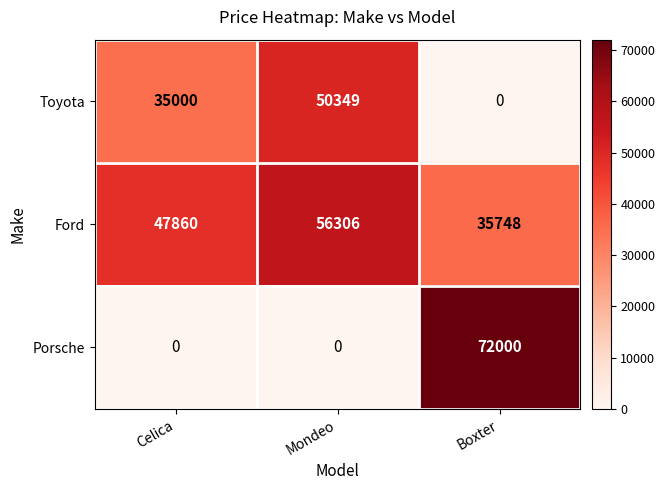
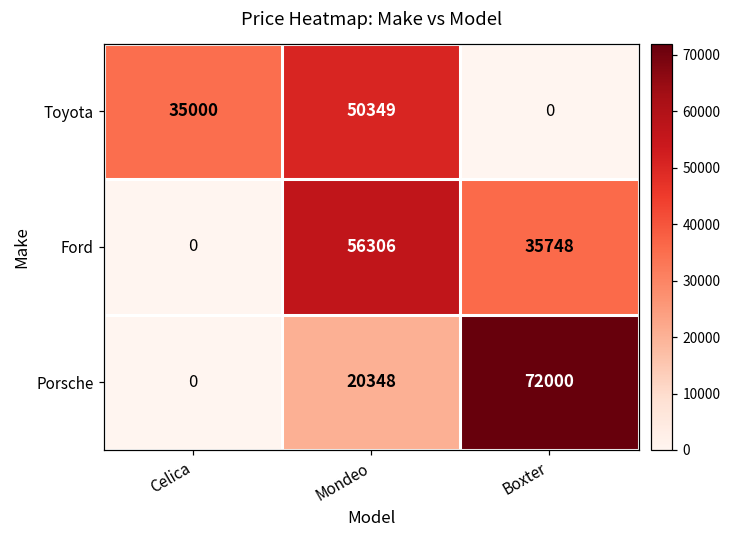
  {
    "Toyota": {
      "Celica": 35000,
      "Mondeo": 50349,
      "Boxter": 0
    },
    "Ford": {
-     "Celica": 47860,
+     "Celica": 0,
      "Mondeo": 56306,
      "Boxter": 35748
    },
    "Porsche": {
      "Celica": 0,
-     "Mondeo": 0,
+     "Mondeo": 20348,
      "Boxter": 72000
    }
  }
